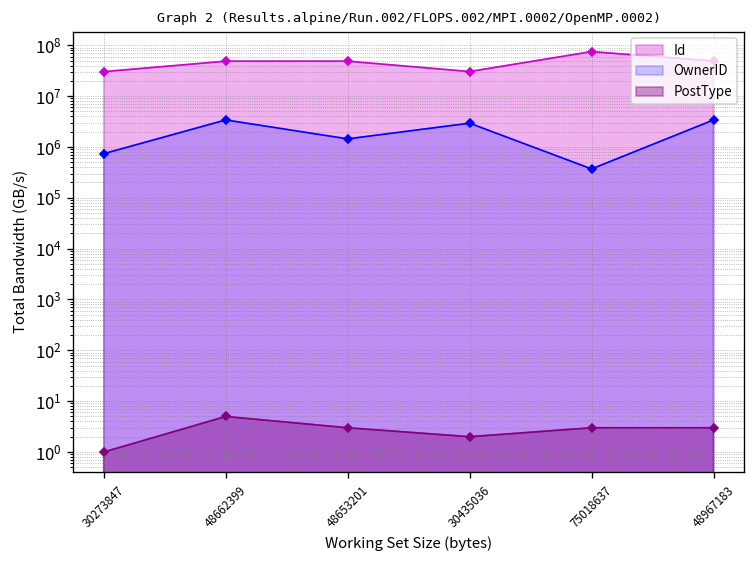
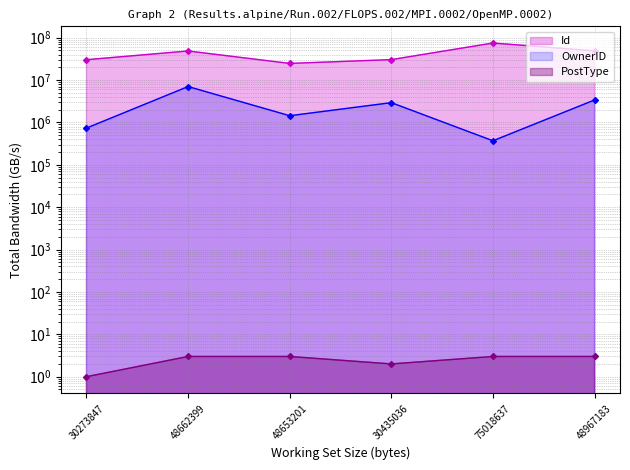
  {
    "Id": {
      "30273847": 30000000,
      "48662399": 50000000,
-     "48653201": 50000000,
+     "48653201": 20000000,
      "30435036": 30000000,
      "75018637": 80000000
    },
    "OwnerID": {
      "30273847": 700000,
-     "48662399": 3000000,
+     "48662399": 7000000,
      "48653201": 1400000,
      "30435036": 3000000,
      "75018637": 400000,
      "48967183": 3000000
    },
    "PostType": {
      "30273847": 1,
-     "48662399": 5,
+     "48662399": 3,
      "48653201": 3,
      "30435036": 2,
      "75018637": 3,
      "48967183": 3
    }
  }
